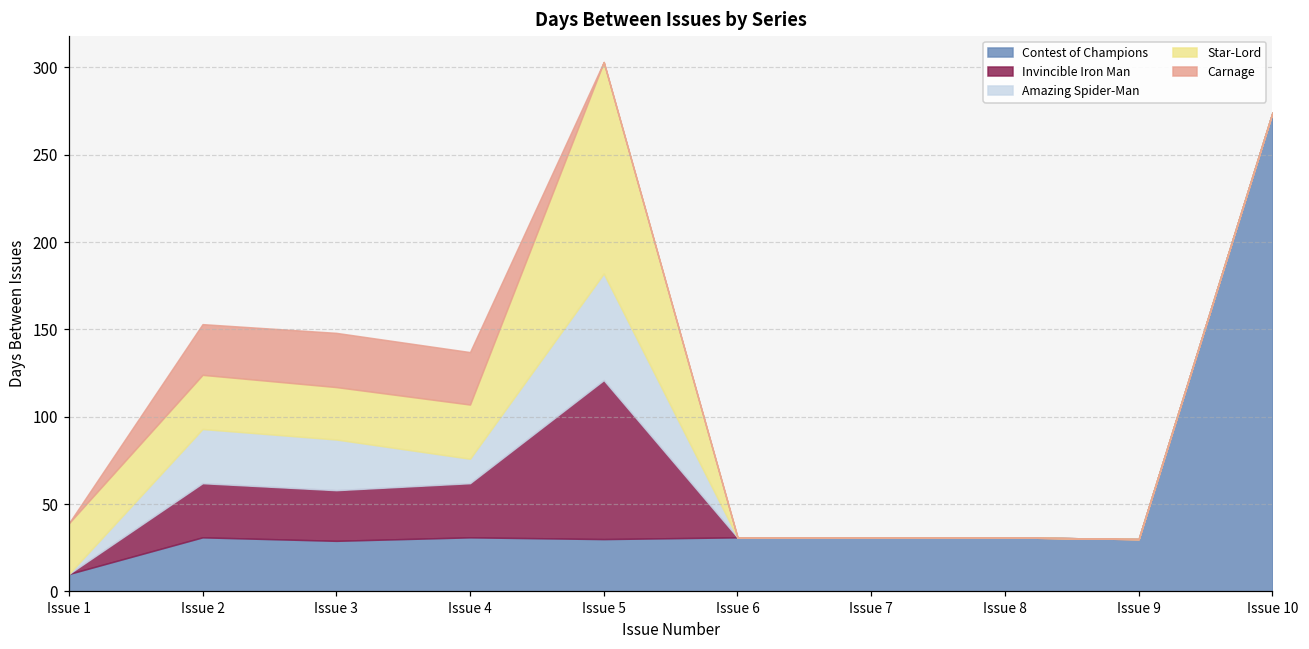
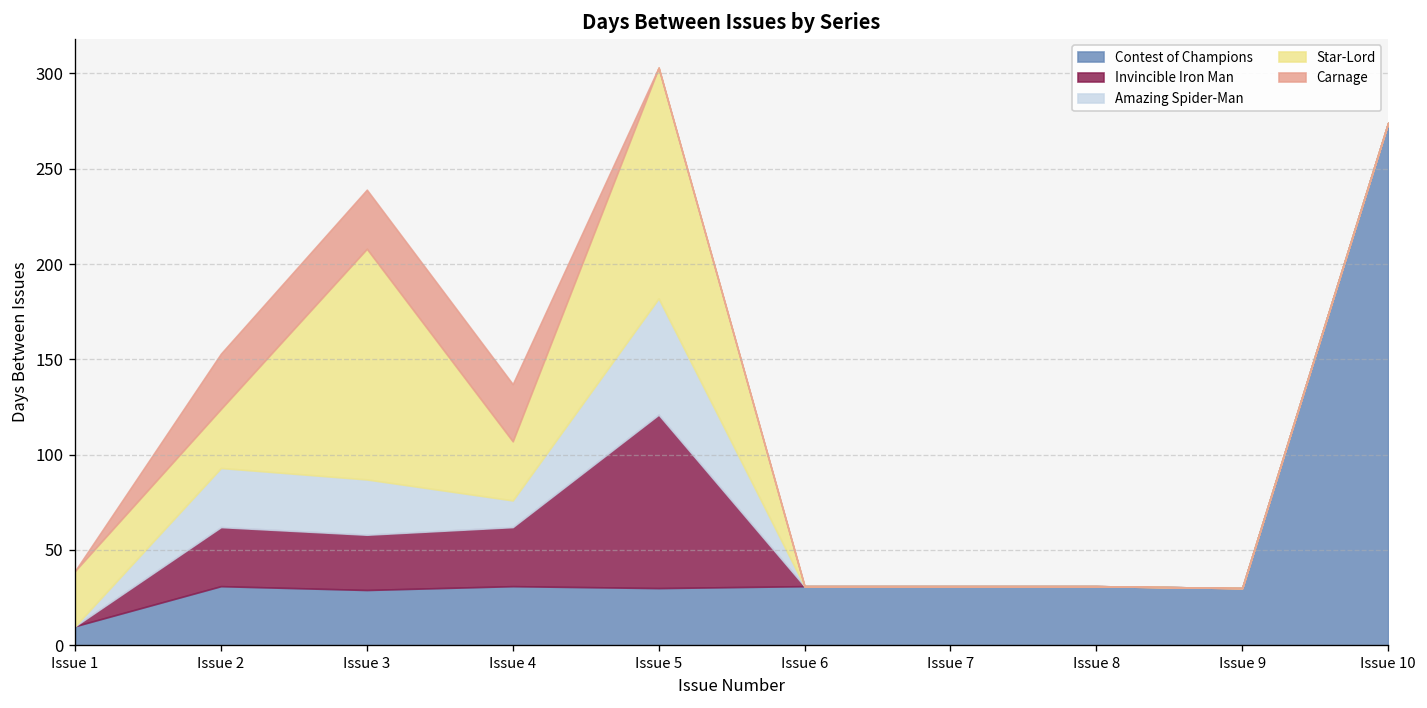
  {
    "Contest of Champions": {
      "Issue 2": 31,
      "Issue 3": 29,
      "Issue 4": 31,
      "Issue 5": 30
    },
    "Invincible Iron Man": {
      "Issue 2": 31,
      "Issue 3": 29,
      "Issue 4": 31,
      "Issue 5": 91
    },
    "Amazing Spider-Man": {
      "Issue 2": 31,
      "Issue 3": 29,
      "Issue 4": 14,
      "Issue 5": 61
    },
    "Star-Lord": {
      "Issue 2": 31,
-     "Issue 3": 30,
+     "Issue 3": 121,
      "Issue 4": 31
    },
    "Carnage": {
      "Issue 2": 29,
      "Issue 3": 31,
      "Issue 4": 30
    }
  }
